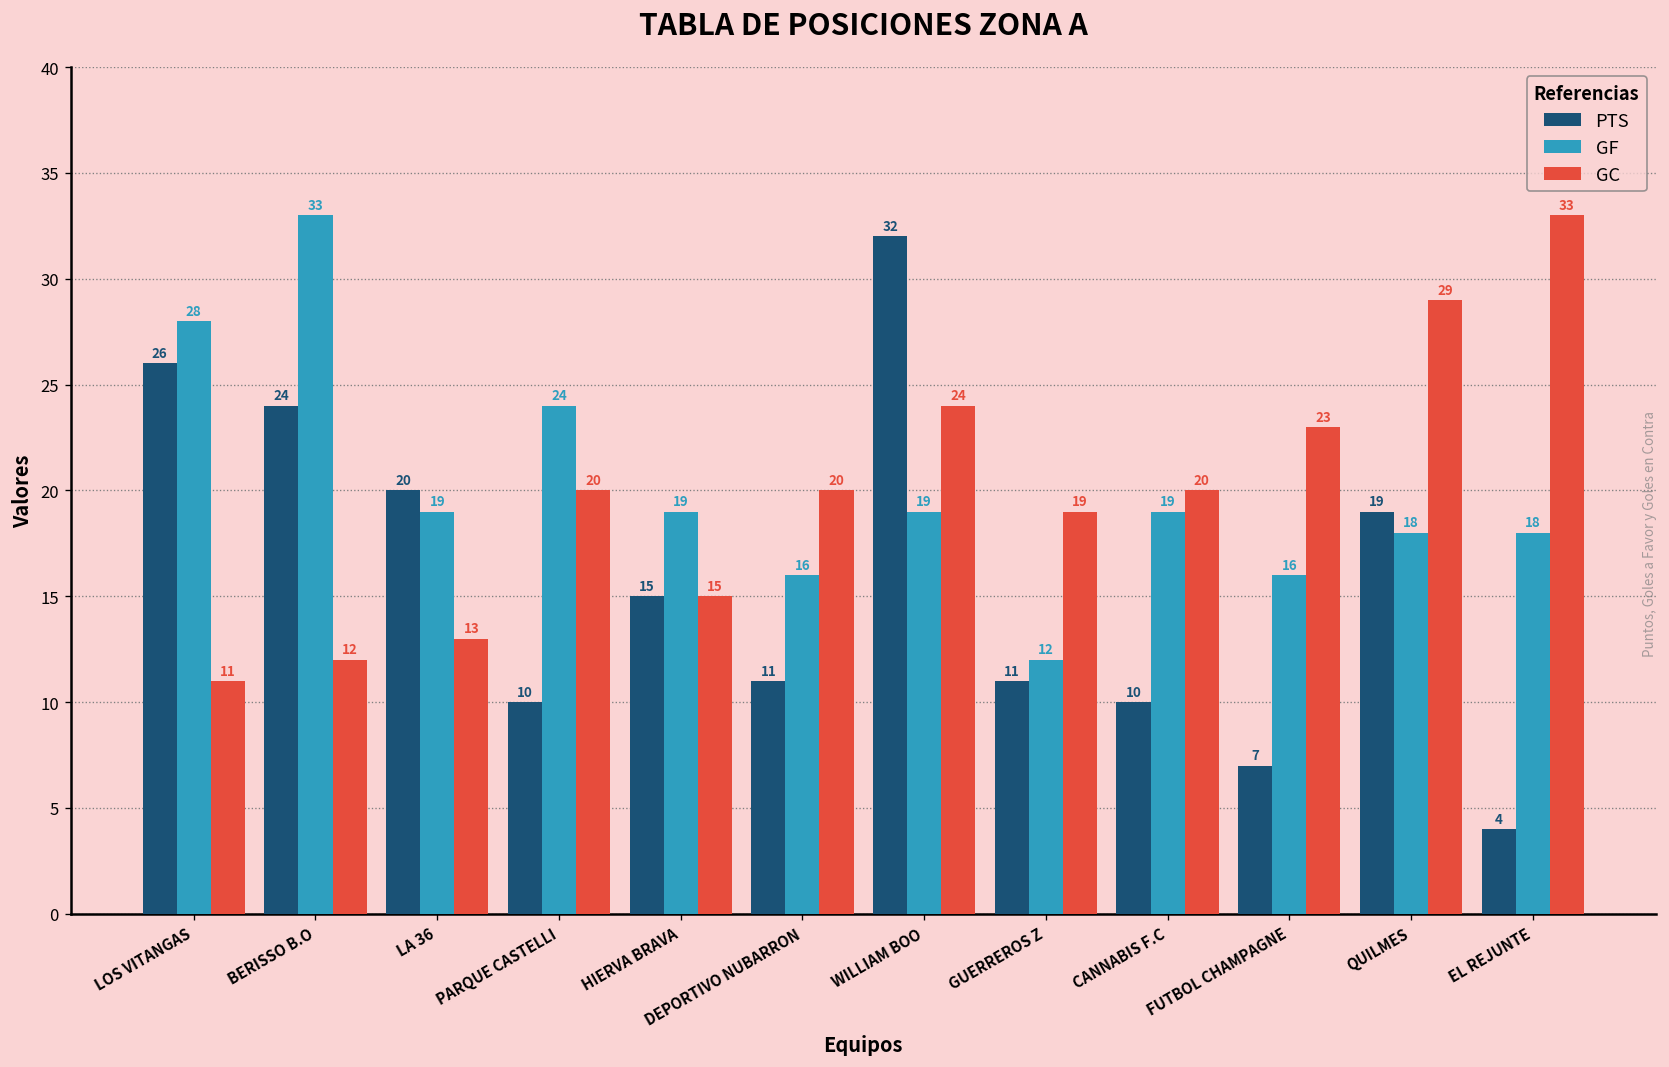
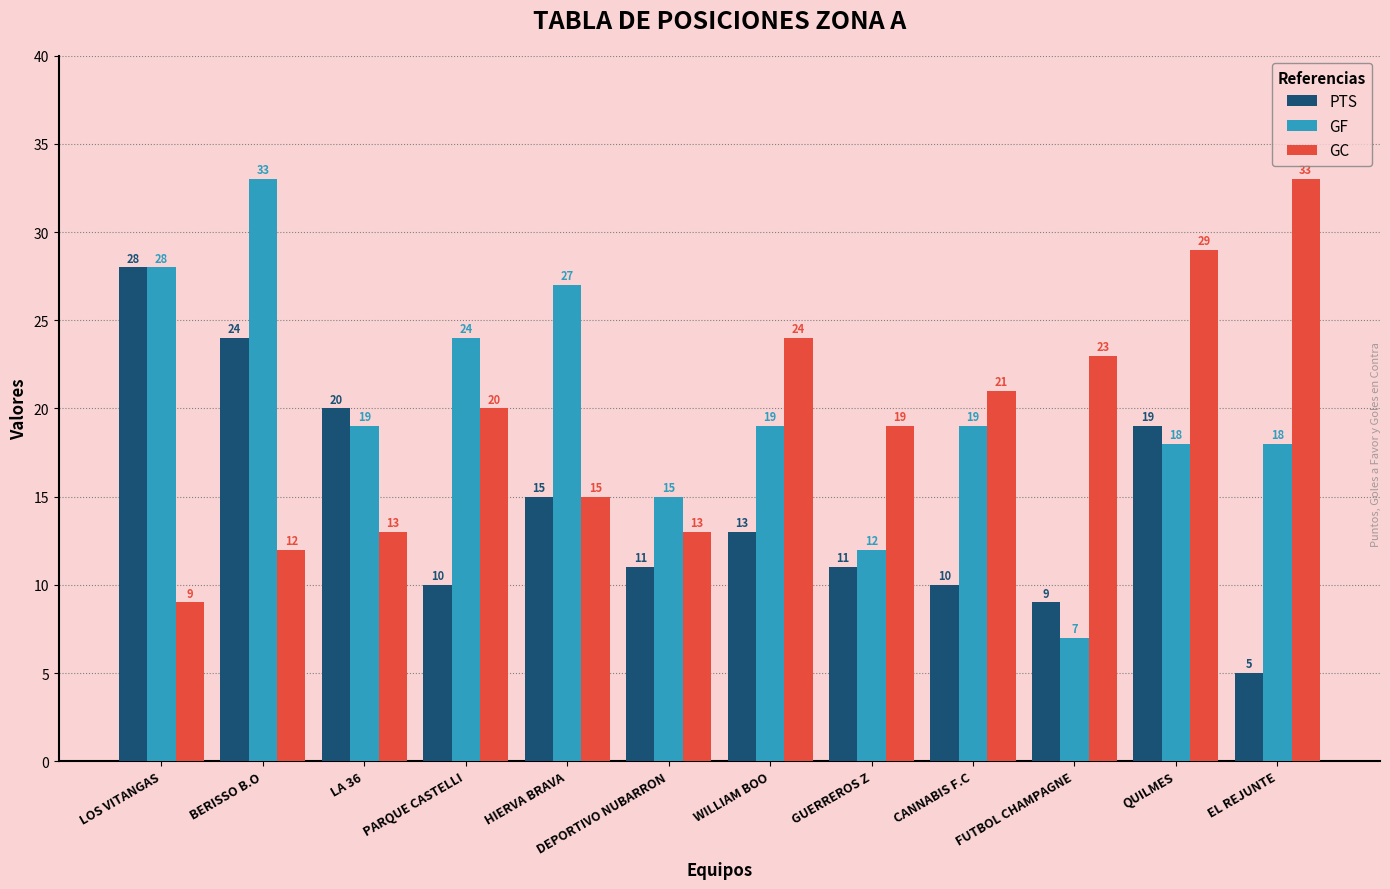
  {
    "PTS": {
-     "LOS VITANGAS": 26,
+     "LOS VITANGAS": 28,
      "BERISSO B.O": 24,
      "LA 36": 20,
      "PARQUE CASTELLI": 10,
      "HIERVA BRAVA": 15,
      "DEPORTIVO NUBARRON": 11,
-     "WILLIAM BOO": 32,
+     "WILLIAM BOO": 13,
      "GUERREROS Z": 11,
      "CANNABIS F.C": 10,
-     "FUTBOL CHAMPAGNE": 7,
+     "FUTBOL CHAMPAGNE": 9,
      "QUILMES": 19,
-     "EL REJUNTE": 4
+     "EL REJUNTE": 5
    },
    "GF": {
      "LOS VITANGAS": 28,
      "BERISSO B.O": 33,
      "LA 36": 19,
      "PARQUE CASTELLI": 24,
-     "HIERVA BRAVA": 19,
-     "DEPORTIVO NUBARRON": 16,
+     "HIERVA BRAVA": 27,
+     "DEPORTIVO NUBARRON": 15,
      "WILLIAM BOO": 19,
      "GUERREROS Z": 12,
      "CANNABIS F.C": 19,
-     "FUTBOL CHAMPAGNE": 16,
+     "FUTBOL CHAMPAGNE": 7,
      "QUILMES": 18,
      "EL REJUNTE": 18
    },
    "GC": {
-     "LOS VITANGAS": 11,
+     "LOS VITANGAS": 9,
      "BERISSO B.O": 12,
      "LA 36": 13,
      "PARQUE CASTELLI": 20,
      "HIERVA BRAVA": 15,
-     "DEPORTIVO NUBARRON": 20,
+     "DEPORTIVO NUBARRON": 13,
      "WILLIAM BOO": 24,
      "GUERREROS Z": 19,
-     "CANNABIS F.C": 20,
+     "CANNABIS F.C": 21,
      "FUTBOL CHAMPAGNE": 23,
      "QUILMES": 29
    }
  }
